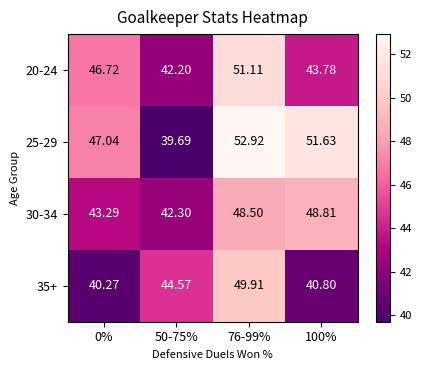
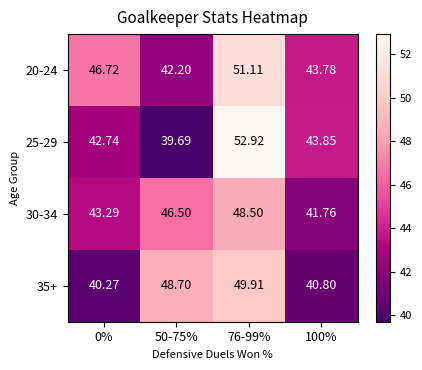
  {
    "20-24": {
      "0%": 46.72,
      "50-75%": 42.20,
      "76-99%": 51.11,
      "100%": 43.78
    },
    "25-29": {
-     "0%": 47.04,
+     "0%": 42.74,
      "50-75%": 39.69,
      "76-99%": 52.92,
-     "100%": 51.63
+     "100%": 43.85
    },
    "30-34": {
      "0%": 43.29,
-     "50-75%": 42.30,
+     "50-75%": 46.50,
      "76-99%": 48.50,
-     "100%": 48.81
+     "100%": 41.76
    },
    "35+": {
      "0%": 40.27,
-     "50-75%": 44.57,
+     "50-75%": 48.70,
      "76-99%": 49.91,
      "100%": 40.80
    }
  }
